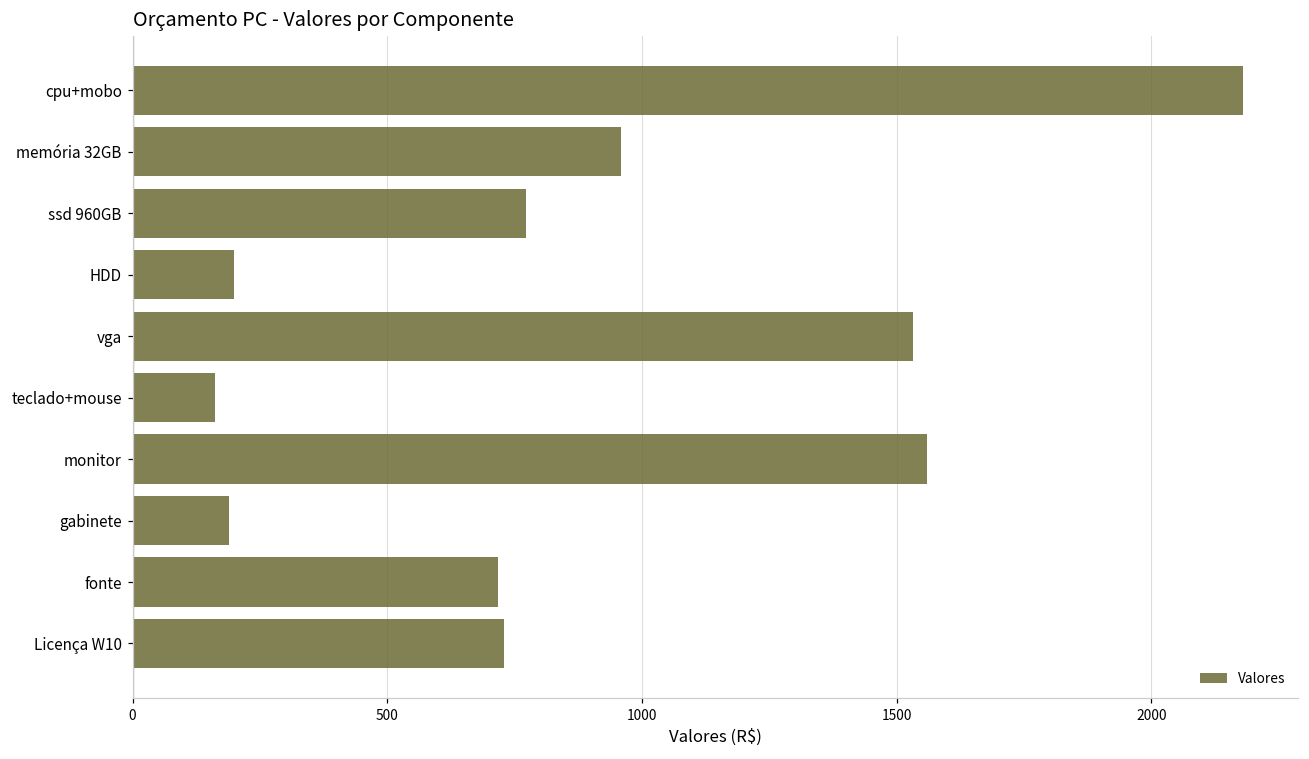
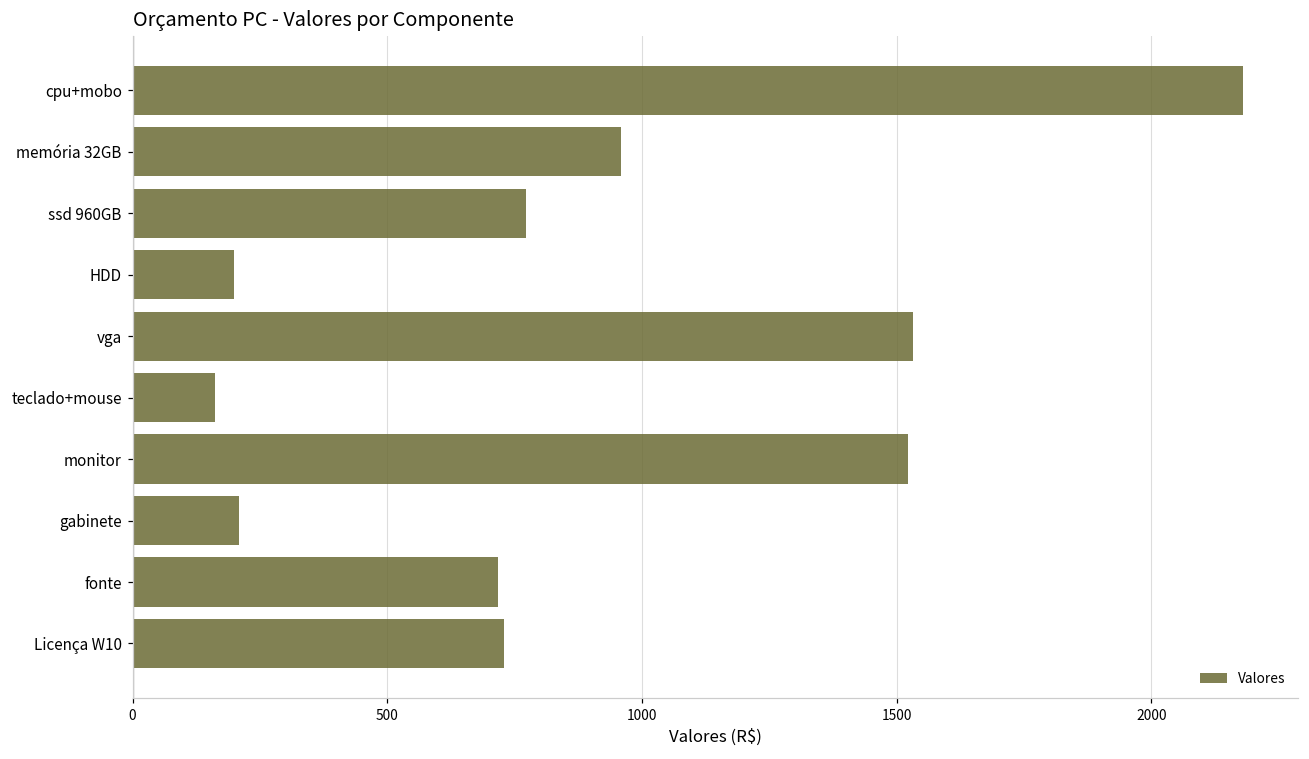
  {
    "cpu+mobo": 2180,
    "memória 32GB": 960,
    "ssd 960GB": 770,
    "HDD": 200,
    "vga": 1530,
    "teclado+mouse": 160,
-   "monitor": 1560,
-   "gabinete": 190,
+   "monitor": 1520,
+   "gabinete": 210,
    "fonte": 720,
    "Licença W10": 730
  }
